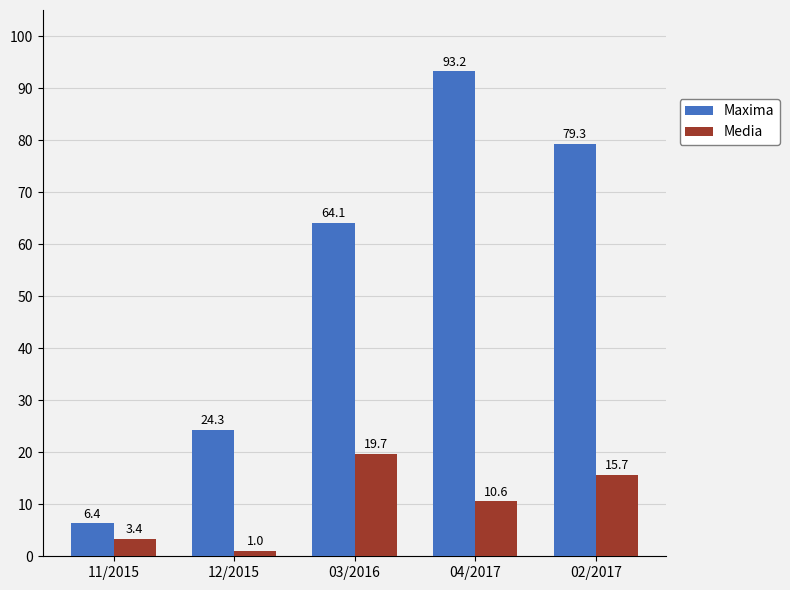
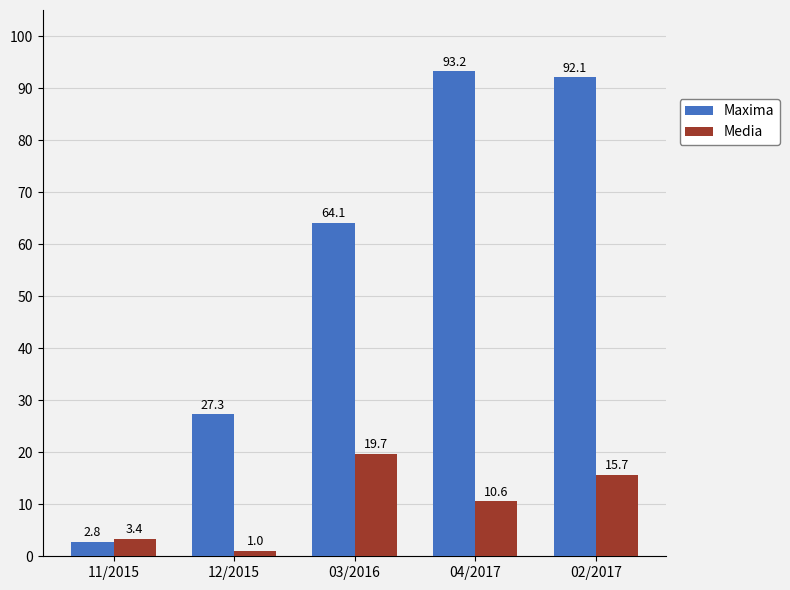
  {
    "Maxima": {
-     "11/2015": 6.4,
-     "12/2015": 24.3,
+     "11/2015": 2.8,
+     "12/2015": 27.3,
      "03/2016": 64.1,
      "04/2017": 93.2,
-     "02/2017": 79.3
+     "02/2017": 92.1
    },
    "Media": {
      "11/2015": 3.4,
      "12/2015": 1.0,
      "03/2016": 19.7,
      "04/2017": 10.6,
      "02/2017": 15.7
    }
  }
